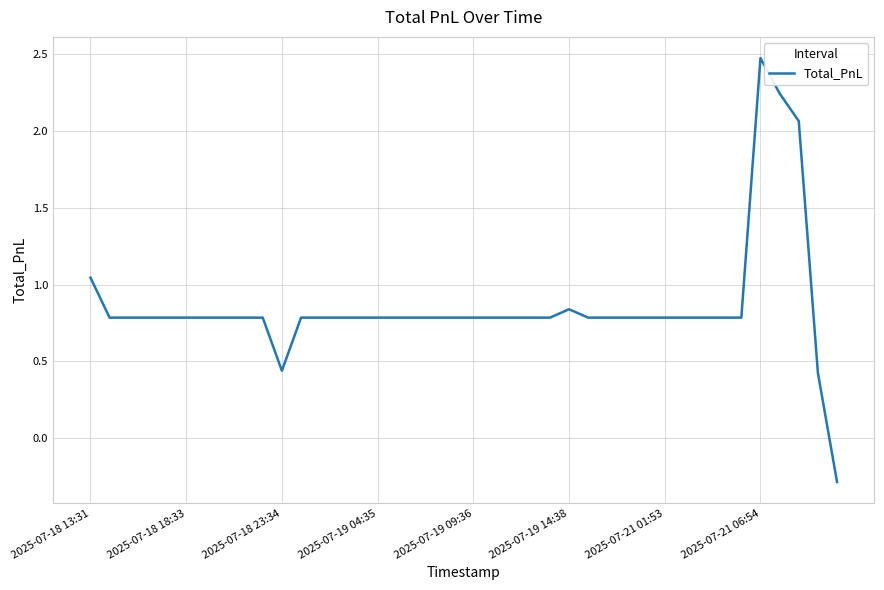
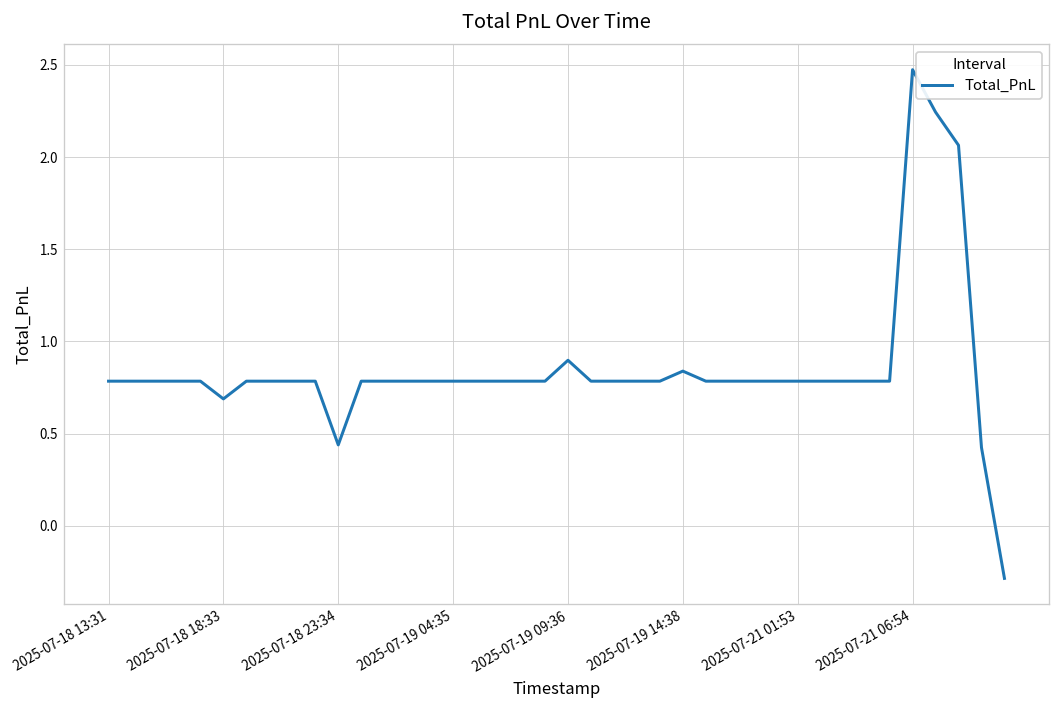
  {
-   "2025-07-18 13:31": 1.05,
-   "2025-07-18 18:33": 0.78,
+   "2025-07-18 13:31": 0.78,
+   "2025-07-18 18:33": 0.69,
    "2025-07-18 23:34": 0.44,
    "2025-07-19 04:35": 0.78,
-   "2025-07-19 09:36": 0.78,
+   "2025-07-19 09:36": 0.90,
    "2025-07-19 14:38": 0.84,
    "2025-07-21 01:53": 0.78,
    "2025-07-21 06:54": 2.47
  }
